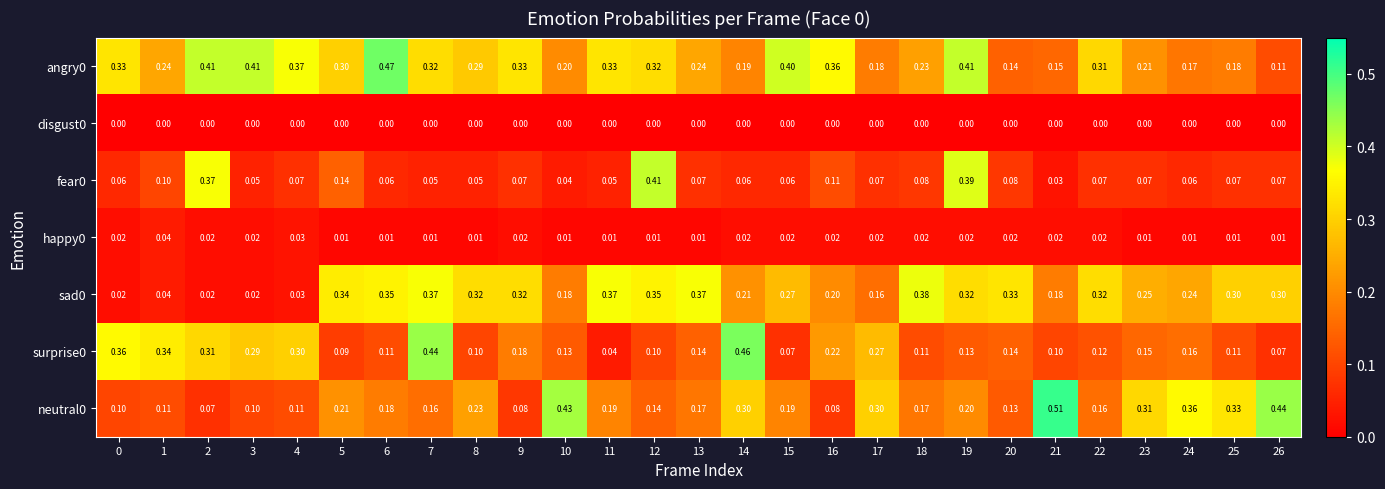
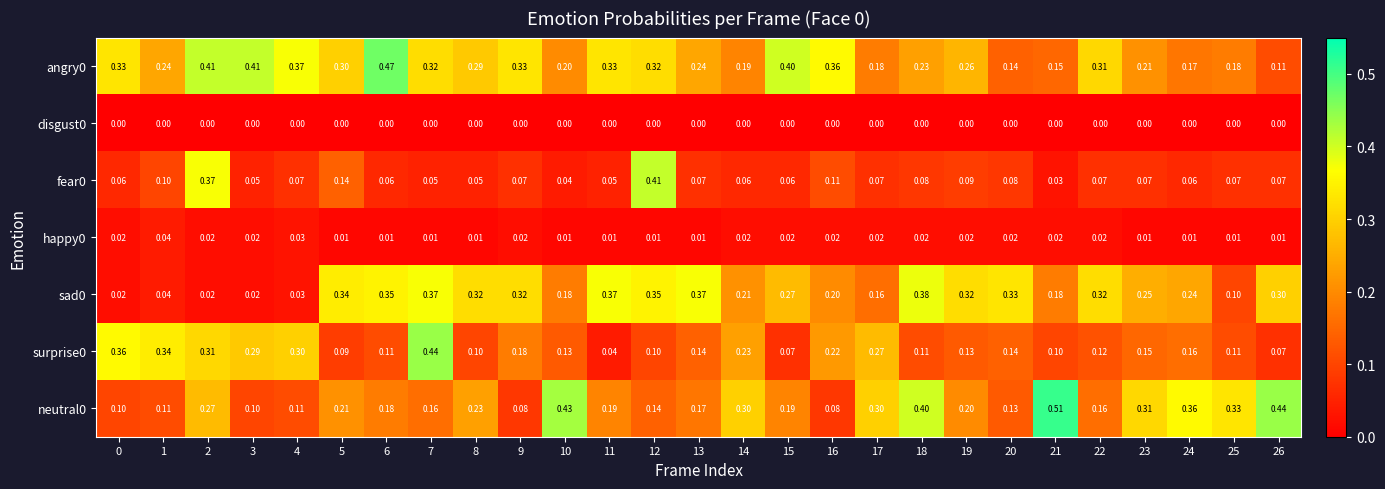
  {
    "angry0": {
      "0": 0.33,
      "1": 0.24,
      "2": 0.41,
      "3": 0.41,
      "4": 0.37,
      "5": 0.30,
      "6": 0.47,
      "7": 0.32,
      "8": 0.29,
      "9": 0.33,
      "10": 0.20,
      "11": 0.33,
      "12": 0.32,
      "13": 0.24,
      "14": 0.19,
      "15": 0.40,
      "16": 0.36,
      "17": 0.18,
      "18": 0.23,
-     "19": 0.41,
+     "19": 0.26,
      "20": 0.14,
      "21": 0.15,
      "22": 0.31,
      "23": 0.21,
      "24": 0.17,
      "25": 0.18,
      "26": 0.11
    },
    "disgust0": {
      "0": 0.00,
      "1": 0.00,
      "2": 0.00,
      "3": 0.00,
      "4": 0.00,
      "5": 0.00,
      "6": 0.00,
      "7": 0.00,
      "8": 0.00,
      "9": 0.00,
      "10": 0.00,
      "11": 0.00,
      "12": 0.00,
      "13": 0.00,
      "14": 0.00,
      "15": 0.00,
      "16": 0.00,
      "17": 0.00,
      "18": 0.00,
      "19": 0.00,
      "20": 0.00,
      "21": 0.00,
      "22": 0.00,
      "23": 0.00,
      "24": 0.00,
      "25": 0.00,
      "26": 0.00
    },
    "fear0": {
      "0": 0.06,
      "1": 0.10,
      "2": 0.37,
      "3": 0.05,
      "4": 0.07,
      "5": 0.14,
      "6": 0.06,
      "7": 0.05,
      "8": 0.05,
      "9": 0.07,
      "10": 0.04,
      "11": 0.05,
      "12": 0.41,
      "13": 0.07,
      "14": 0.06,
      "15": 0.06,
      "16": 0.11,
      "17": 0.07,
      "18": 0.08,
-     "19": 0.39,
+     "19": 0.09,
      "20": 0.08,
      "21": 0.03,
      "22": 0.07,
      "23": 0.07,
      "24": 0.06,
      "25": 0.07,
      "26": 0.07
    },
    "happy0": {
      "0": 0.02,
      "1": 0.04,
      "2": 0.02,
      "3": 0.02,
      "4": 0.03,
      "5": 0.01,
      "6": 0.01,
      "7": 0.01,
      "8": 0.01,
      "9": 0.02,
      "10": 0.01,
      "11": 0.01,
      "12": 0.01,
      "13": 0.01,
      "14": 0.02,
      "15": 0.02,
      "16": 0.02,
      "17": 0.02,
      "18": 0.02,
      "19": 0.02,
      "20": 0.02,
      "21": 0.02,
      "22": 0.02,
      "23": 0.01,
      "24": 0.01,
      "25": 0.01,
      "26": 0.01
    },
    "sad0": {
      "0": 0.02,
      "1": 0.04,
      "2": 0.02,
      "3": 0.02,
      "4": 0.03,
      "5": 0.34,
      "6": 0.35,
      "7": 0.37,
      "8": 0.32,
      "9": 0.32,
      "10": 0.18,
      "11": 0.37,
      "12": 0.35,
      "13": 0.37,
      "14": 0.21,
      "15": 0.27,
      "16": 0.20,
      "17": 0.16,
      "18": 0.38,
      "19": 0.32,
      "20": 0.33,
      "21": 0.18,
      "22": 0.32,
      "23": 0.25,
      "24": 0.24,
-     "25": 0.30,
+     "25": 0.10,
      "26": 0.30
    },
    "surprise0": {
      "0": 0.36,
      "1": 0.34,
      "2": 0.31,
      "3": 0.29,
      "4": 0.30,
      "5": 0.09,
      "6": 0.11,
      "7": 0.44,
      "8": 0.10,
      "9": 0.18,
      "10": 0.13,
      "11": 0.04,
      "12": 0.10,
      "13": 0.14,
-     "14": 0.46,
+     "14": 0.23,
      "15": 0.07,
      "16": 0.22,
      "17": 0.27,
      "18": 0.11,
      "19": 0.13,
      "20": 0.14,
      "21": 0.10,
      "22": 0.12,
      "23": 0.15,
      "24": 0.16,
      "25": 0.11,
      "26": 0.07
    },
    "neutral0": {
      "0": 0.10,
      "1": 0.11,
-     "2": 0.07,
+     "2": 0.27,
      "3": 0.10,
      "4": 0.11,
      "5": 0.21,
      "6": 0.18,
      "7": 0.16,
      "8": 0.23,
      "9": 0.08,
      "10": 0.43,
      "11": 0.19,
      "12": 0.14,
      "13": 0.17,
      "14": 0.30,
      "15": 0.19,
      "16": 0.08,
      "17": 0.30,
-     "18": 0.17,
+     "18": 0.40,
      "19": 0.20,
      "20": 0.13,
      "21": 0.51,
      "22": 0.16,
      "23": 0.31,
      "24": 0.36,
      "25": 0.33,
      "26": 0.44
    }
  }
